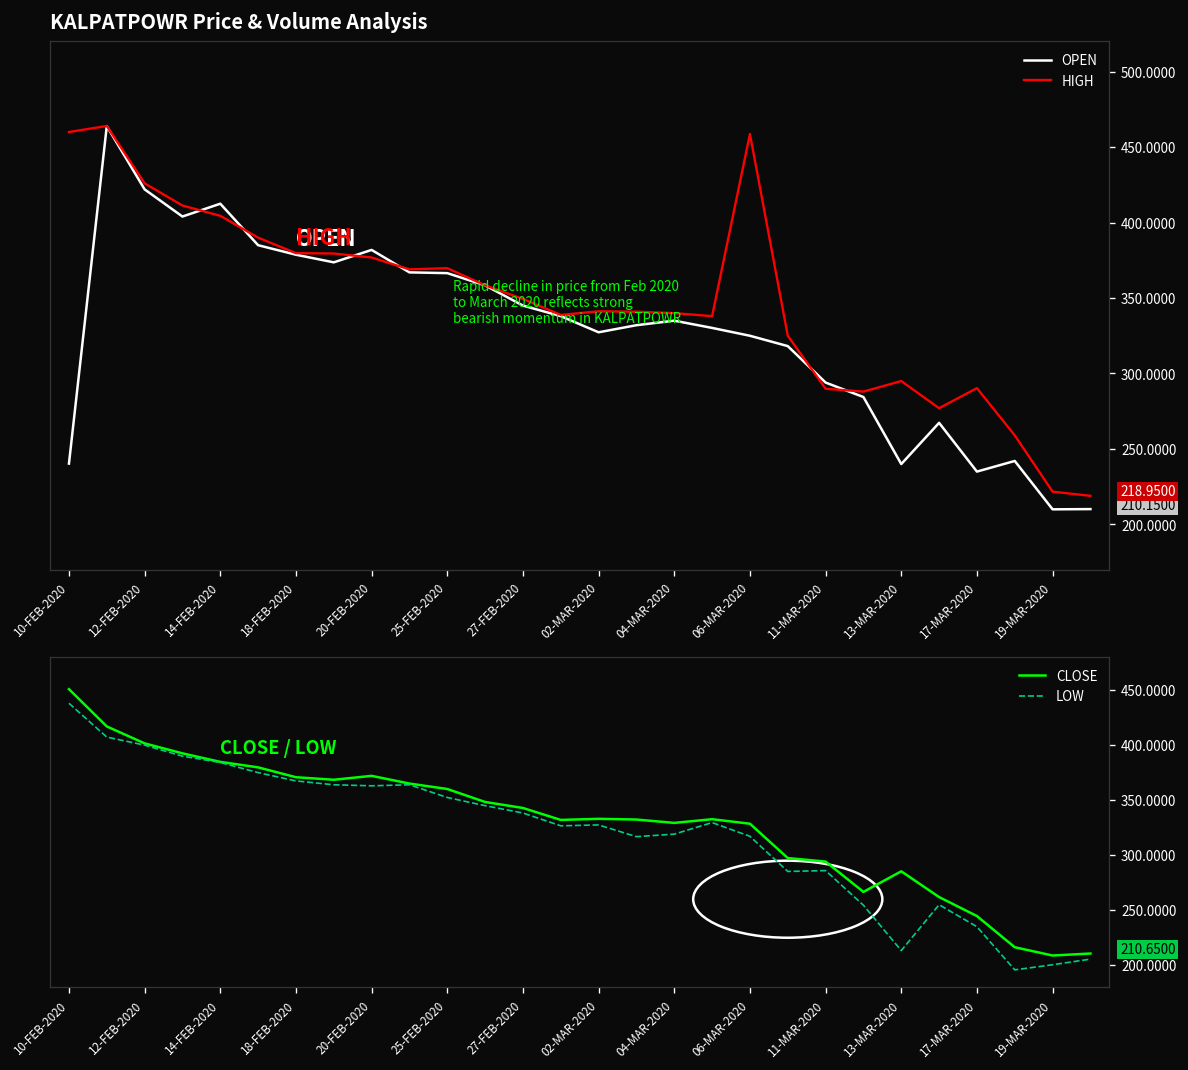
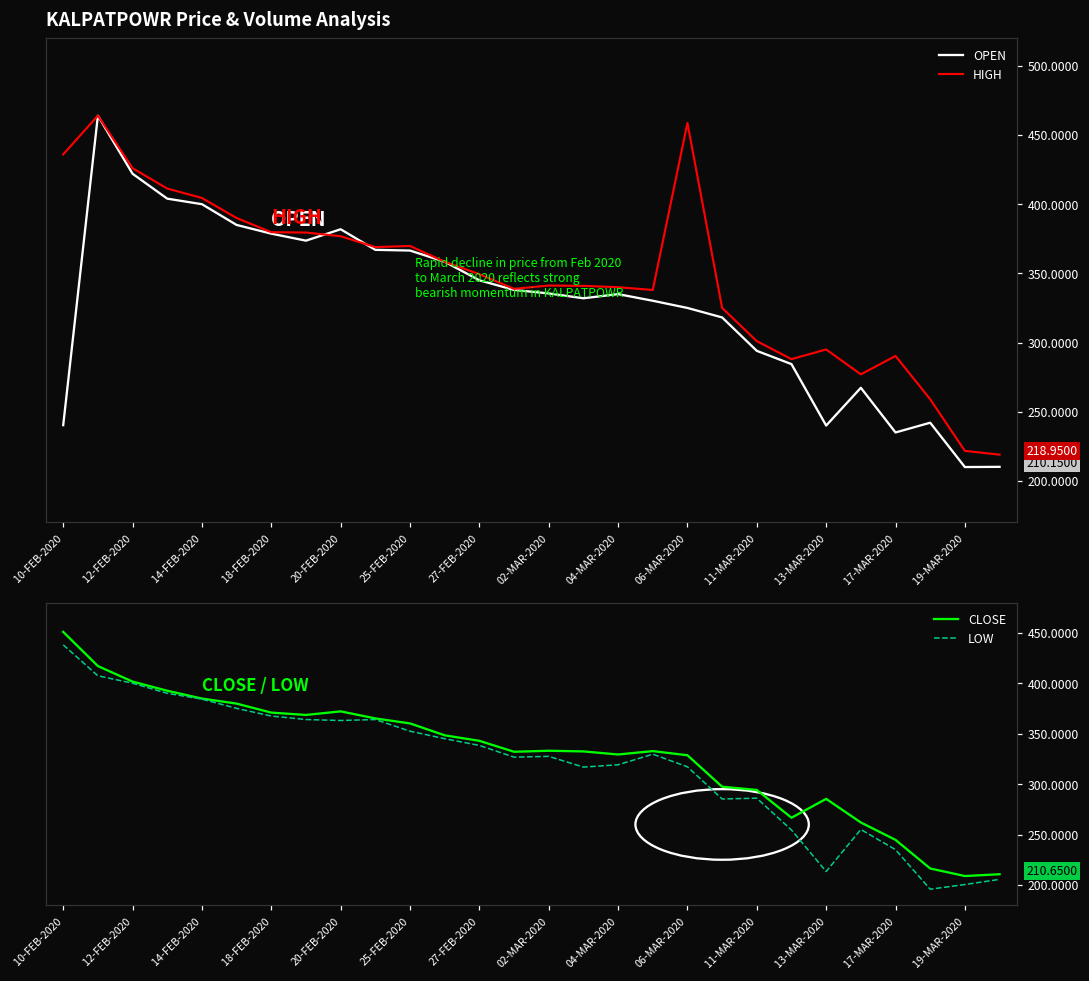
  {
    "KALPATPOWR Price & Volume Analysis": {
      "OPEN": {
        "10-FEB-2020": 240,
        "12-FEB-2020": 422,
-       "14-FEB-2020": 413,
+       "14-FEB-2020": 400,
        "20-FEB-2020": 382,
        "25-FEB-2020": 367,
-       "02-MAR-2020": 327,
+       "02-MAR-2020": 336,
        "06-MAR-2020": 325,
        "11-MAR-2020": 294,
        "13-MAR-2020": 240,
        "17-MAR-2020": 235,
        "19-MAR-2020": 210
      },
      "HIGH": {
-       "10-FEB-2020": 460,
+       "10-FEB-2020": 436,
        "12-FEB-2020": 426,
        "14-FEB-2020": 405,
        "20-FEB-2020": 377,
        "25-FEB-2020": 370,
        "06-MAR-2020": 459,
-       "11-MAR-2020": 290,
+       "11-MAR-2020": 301,
        "13-MAR-2020": 295,
        "17-MAR-2020": 290,
        "19-MAR-2020": 222
      }
    }
  }
